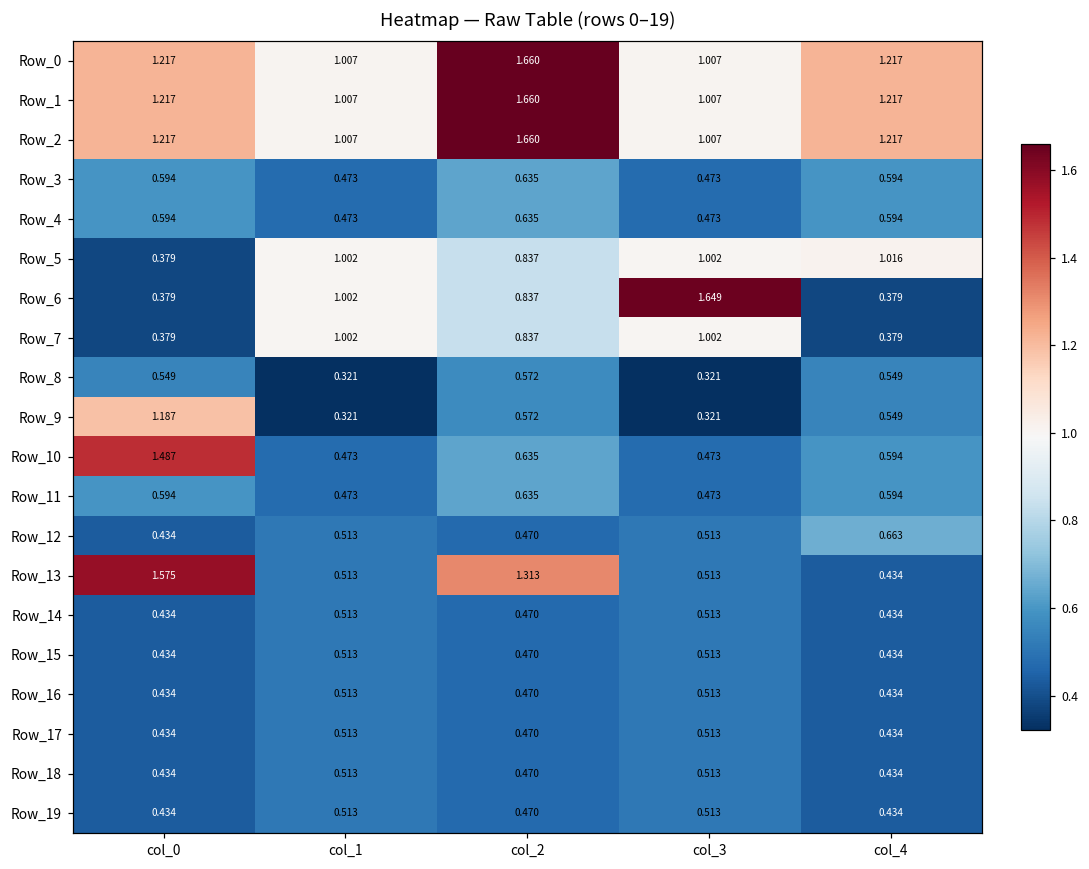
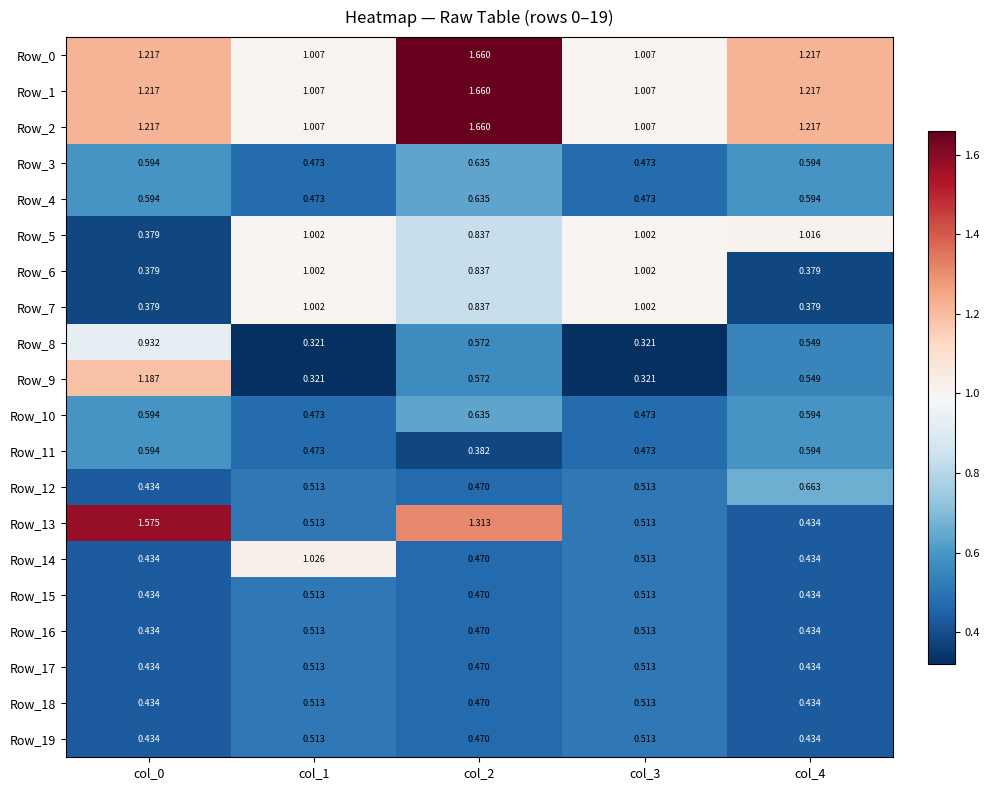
  {
    "Row_0": {
      "col_0": 1.217,
      "col_1": 1.007,
      "col_2": 1.660,
      "col_3": 1.007,
      "col_4": 1.217
    },
    "Row_1": {
      "col_0": 1.217,
      "col_1": 1.007,
      "col_2": 1.660,
      "col_3": 1.007,
      "col_4": 1.217
    },
    "Row_2": {
      "col_0": 1.217,
      "col_1": 1.007,
      "col_2": 1.660,
      "col_3": 1.007,
      "col_4": 1.217
    },
    "Row_3": {
      "col_0": 0.594,
      "col_1": 0.473,
      "col_2": 0.635,
      "col_3": 0.473,
      "col_4": 0.594
    },
    "Row_4": {
      "col_0": 0.594,
      "col_1": 0.473,
      "col_2": 0.635,
      "col_3": 0.473,
      "col_4": 0.594
    },
    "Row_5": {
      "col_0": 0.379,
      "col_1": 1.002,
      "col_2": 0.837,
      "col_3": 1.002,
      "col_4": 1.016
    },
    "Row_6": {
      "col_0": 0.379,
      "col_1": 1.002,
      "col_2": 0.837,
-     "col_3": 1.649,
+     "col_3": 1.002,
      "col_4": 0.379
    },
    "Row_7": {
      "col_0": 0.379,
      "col_1": 1.002,
      "col_2": 0.837,
      "col_3": 1.002,
      "col_4": 0.379
    },
    "Row_8": {
-     "col_0": 0.549,
+     "col_0": 0.932,
      "col_1": 0.321,
      "col_2": 0.572,
      "col_3": 0.321,
      "col_4": 0.549
    },
    "Row_9": {
      "col_0": 1.187,
      "col_1": 0.321,
      "col_2": 0.572,
      "col_3": 0.321,
      "col_4": 0.549
    },
    "Row_10": {
-     "col_0": 1.487,
+     "col_0": 0.594,
      "col_1": 0.473,
      "col_2": 0.635,
      "col_3": 0.473,
      "col_4": 0.594
    },
    "Row_11": {
      "col_0": 0.594,
      "col_1": 0.473,
-     "col_2": 0.635,
+     "col_2": 0.382,
      "col_3": 0.473,
      "col_4": 0.594
    },
    "Row_12": {
      "col_0": 0.434,
      "col_1": 0.513,
      "col_2": 0.470,
      "col_3": 0.513,
      "col_4": 0.663
    },
    "Row_13": {
      "col_0": 1.575,
      "col_1": 0.513,
      "col_2": 1.313,
      "col_3": 0.513,
      "col_4": 0.434
    },
    "Row_14": {
      "col_0": 0.434,
-     "col_1": 0.513,
+     "col_1": 1.026,
      "col_2": 0.470,
      "col_3": 0.513,
      "col_4": 0.434
    },
    "Row_15": {
      "col_0": 0.434,
      "col_1": 0.513,
      "col_2": 0.470,
      "col_3": 0.513,
      "col_4": 0.434
    },
    "Row_16": {
      "col_0": 0.434,
      "col_1": 0.513,
      "col_2": 0.470,
      "col_3": 0.513,
      "col_4": 0.434
    },
    "Row_17": {
      "col_0": 0.434,
      "col_1": 0.513,
      "col_2": 0.470,
      "col_3": 0.513,
      "col_4": 0.434
    },
    "Row_18": {
      "col_0": 0.434,
      "col_1": 0.513,
      "col_2": 0.470,
      "col_3": 0.513,
      "col_4": 0.434
    },
    "Row_19": {
      "col_0": 0.434,
      "col_1": 0.513,
      "col_2": 0.470,
      "col_3": 0.513,
      "col_4": 0.434
    }
  }
